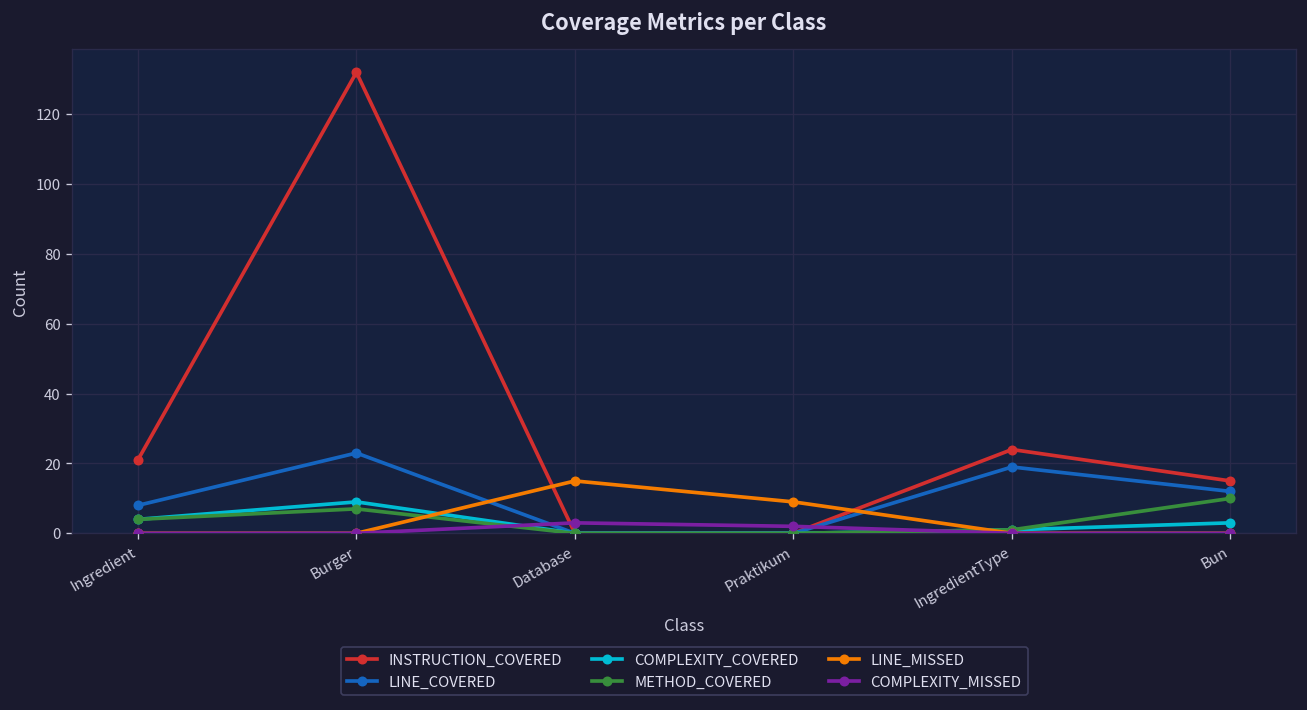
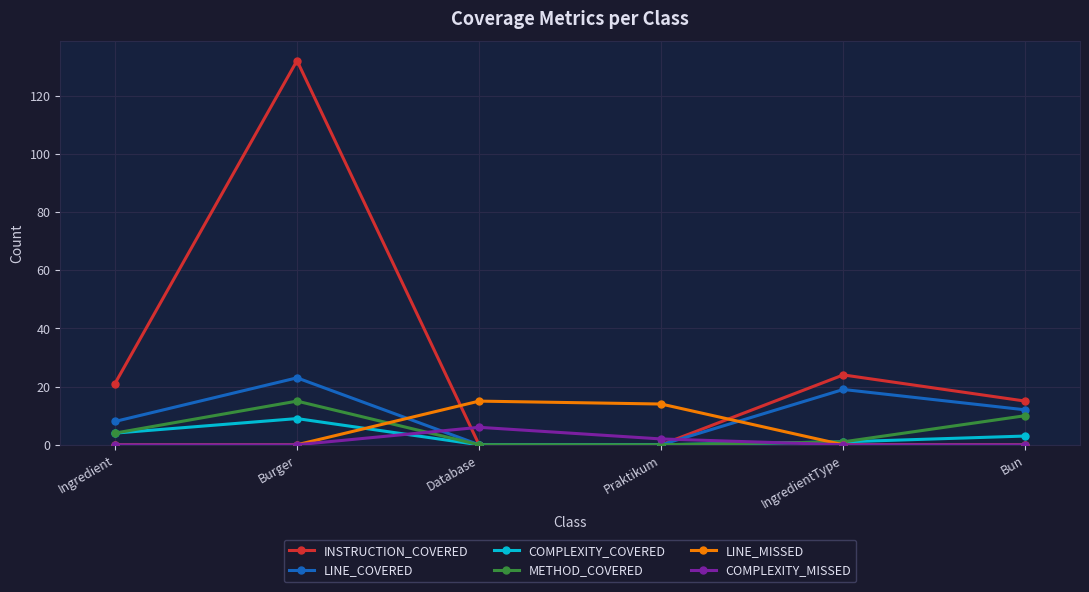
  {
    "INSTRUCTION_COVERED": {
      "Ingredient": 21,
      "Burger": 132,
      "IngredientType": 24,
      "Bun": 15
    },
    "LINE_COVERED": {
      "Ingredient": 8,
      "Burger": 23,
      "IngredientType": 19,
      "Bun": 12
    },
    "COMPLEXITY_COVERED": {
      "Burger": 9,
      "Bun": 3
    },
    "METHOD_COVERED": {
-     "Burger": 7,
+     "Burger": 15,
      "Bun": 10
    },
    "LINE_MISSED": {
      "Database": 15,
-     "Praktikum": 9
+     "Praktikum": 14
    },
    "COMPLEXITY_MISSED": {
-     "Database": 3,
+     "Database": 6,
      "Praktikum": 2
    }
  }
